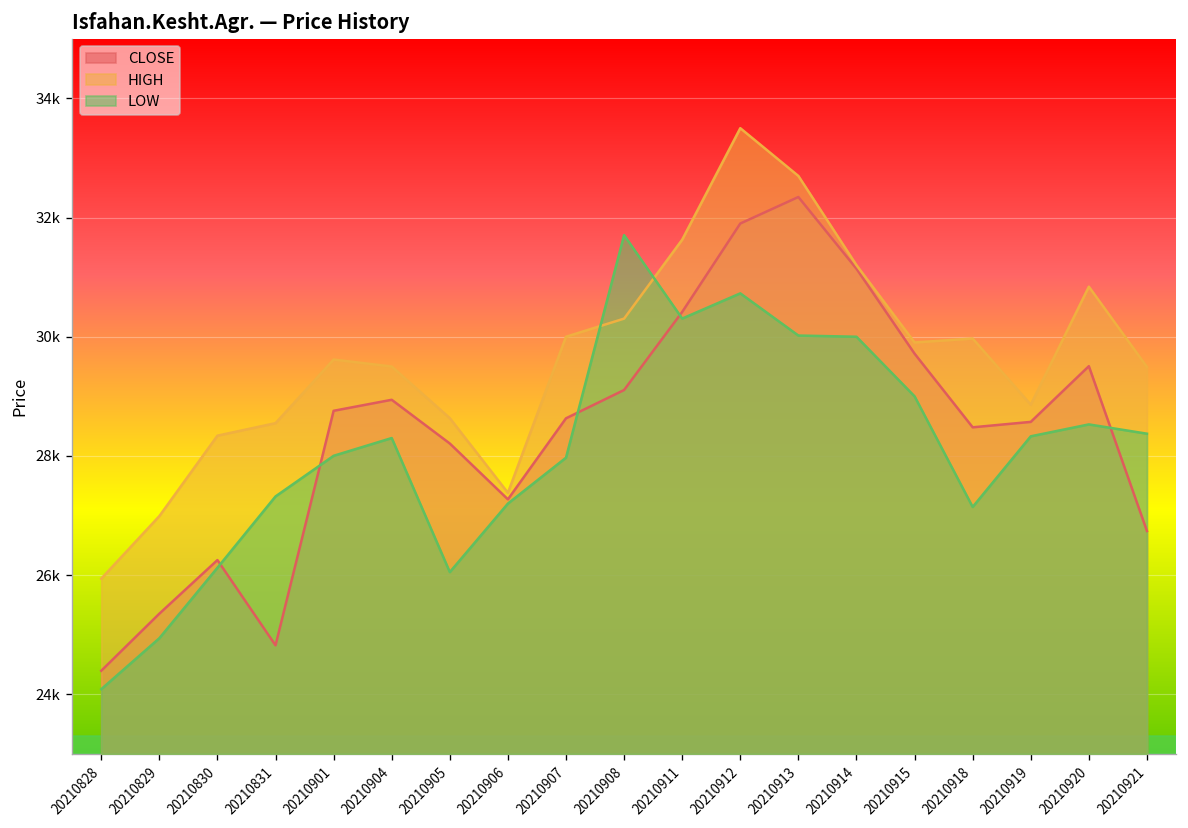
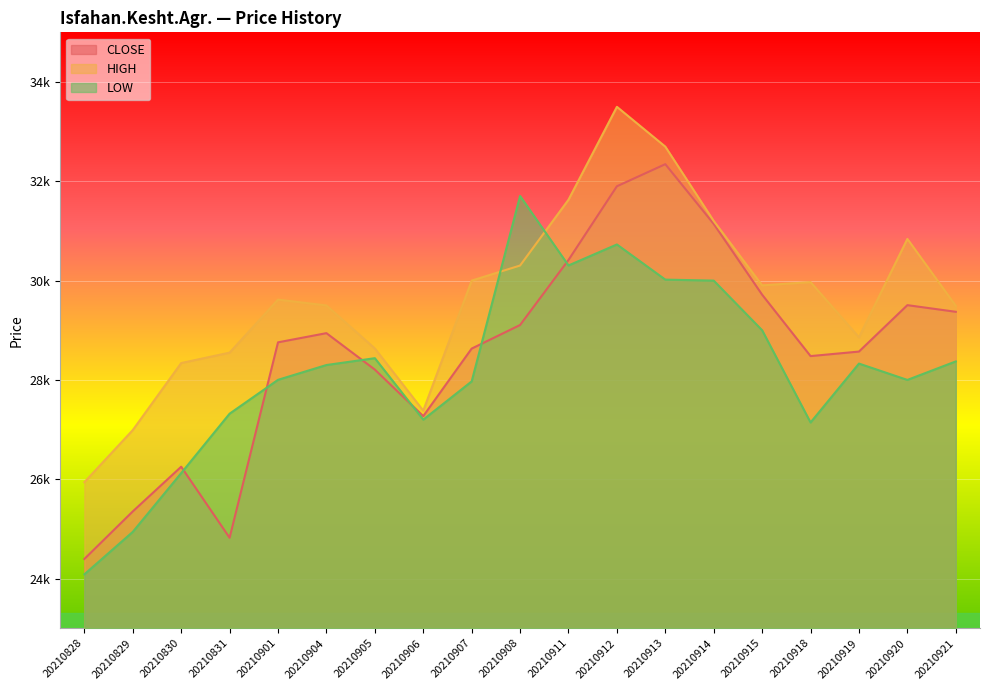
  {
    "CLOSE": {
      "20210828": 24400,
      "20210829": 25400,
      "20210830": 26300,
      "20210831": 24800,
      "20210901": 28800,
      "20210904": 28900,
      "20210905": 28200,
      "20210906": 27300,
      "20210907": 28600,
      "20210908": 29100,
      "20210911": 30400,
      "20210912": 31900,
      "20210913": 32300,
      "20210914": 31100,
      "20210915": 29700,
      "20210918": 28500,
      "20210919": 28600,
      "20210920": 29500,
-     "20210921": 26700
+     "20210921": 29400
    },
    "HIGH": {
      "20210828": 25900,
      "20210829": 27000,
      "20210830": 28300,
      "20210831": 28600,
      "20210901": 29600,
      "20210904": 29500,
      "20210905": 28600,
      "20210906": 27400,
      "20210907": 30000,
      "20210908": 30300,
      "20210911": 31600,
      "20210912": 33500,
      "20210913": 32700,
      "20210914": 31200,
      "20210915": 29900,
      "20210918": 30000,
      "20210919": 28900,
      "20210920": 30800,
      "20210921": 29500
    },
    "LOW": {
      "20210828": 24100,
      "20210829": 24900,
      "20210830": 26100,
      "20210831": 27300,
      "20210901": 28000,
      "20210904": 28300,
-     "20210905": 26100,
+     "20210905": 28400,
      "20210906": 27200,
      "20210907": 28000,
      "20210908": 31700,
      "20210911": 30300,
      "20210912": 30700,
      "20210913": 30000,
      "20210914": 30000,
      "20210915": 29000,
      "20210918": 27100,
      "20210919": 28300,
-     "20210920": 28500,
+     "20210920": 28000,
      "20210921": 28400
    }
  }
